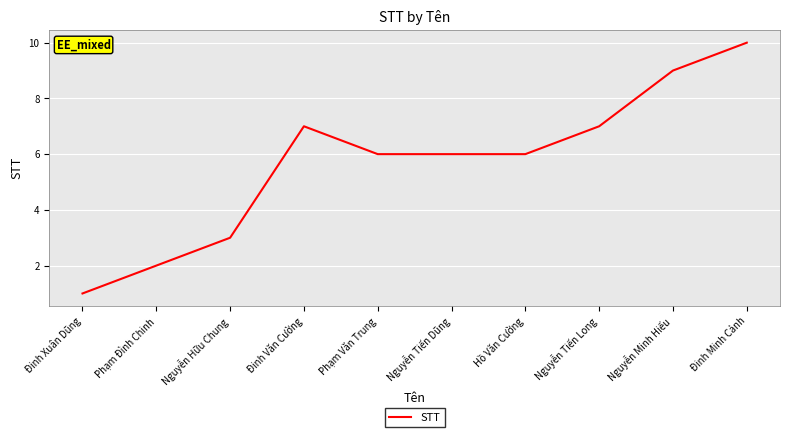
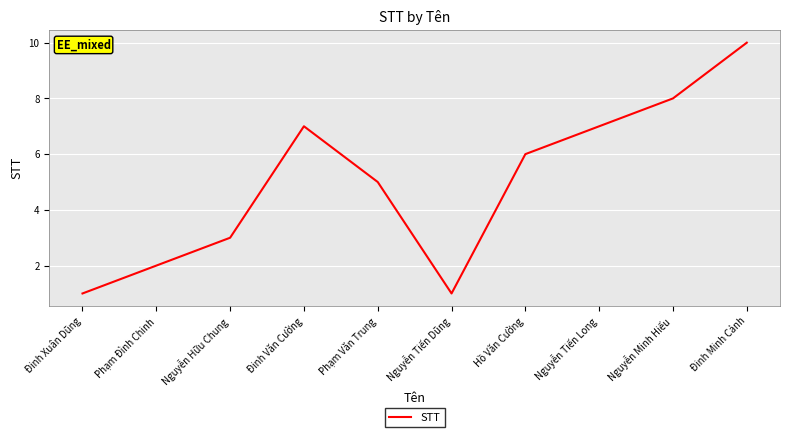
  {
    "Đinh Xuân Dũng": 1,
    "Phạm Đình Chinh": 2,
    "Nguyễn Hữu Chung": 3,
    "Đinh Văn Cường": 7,
-   "Phạm Văn Trung": 6,
-   "Nguyễn Tiến Dũng": 6,
+   "Phạm Văn Trung": 5,
+   "Nguyễn Tiến Dũng": 1,
    "Hồ Văn Cường": 6,
    "Nguyễn Tiến Long": 7,
-   "Nguyễn Minh Hiếu": 9,
+   "Nguyễn Minh Hiếu": 8,
    "Đinh Minh Cảnh": 10
  }
